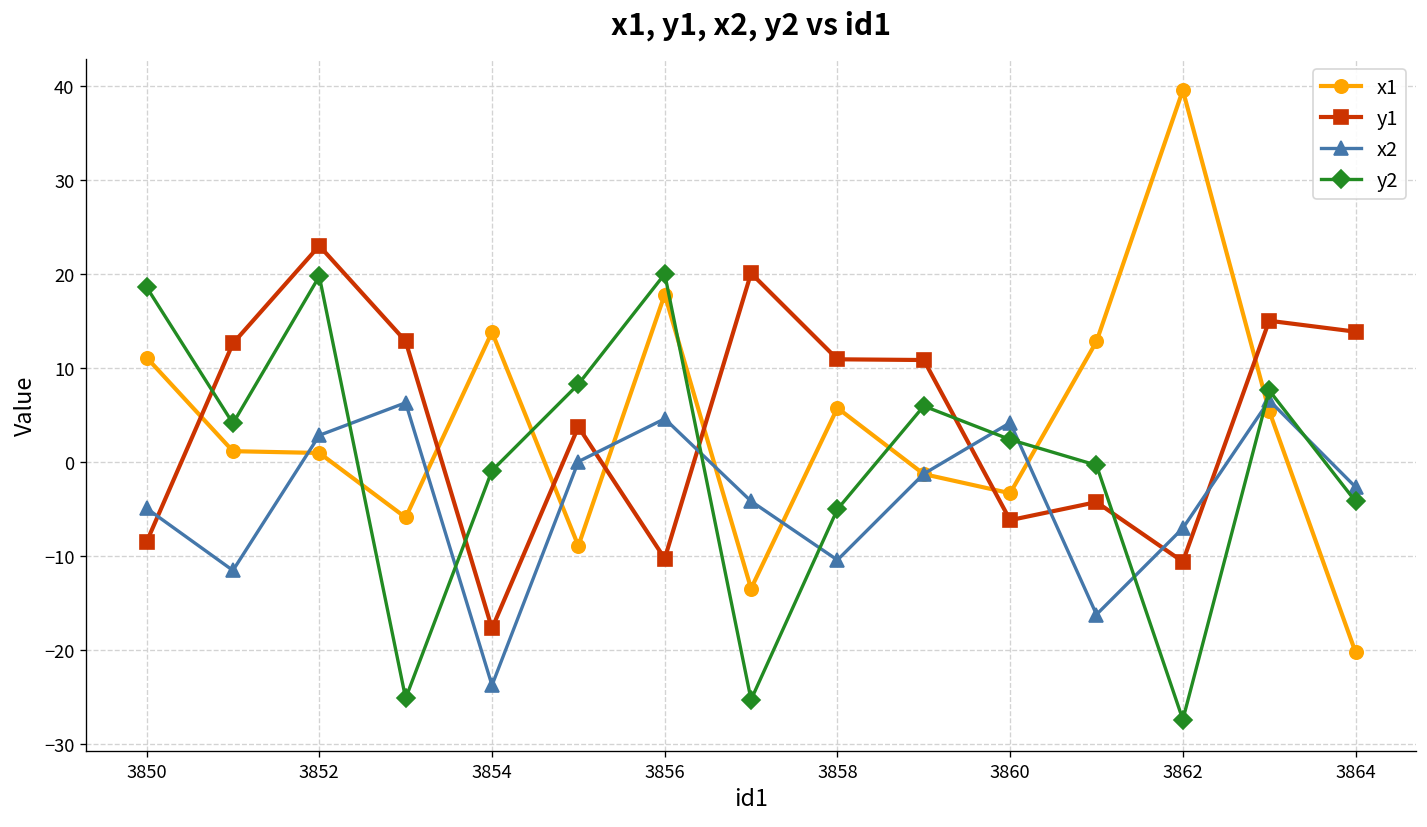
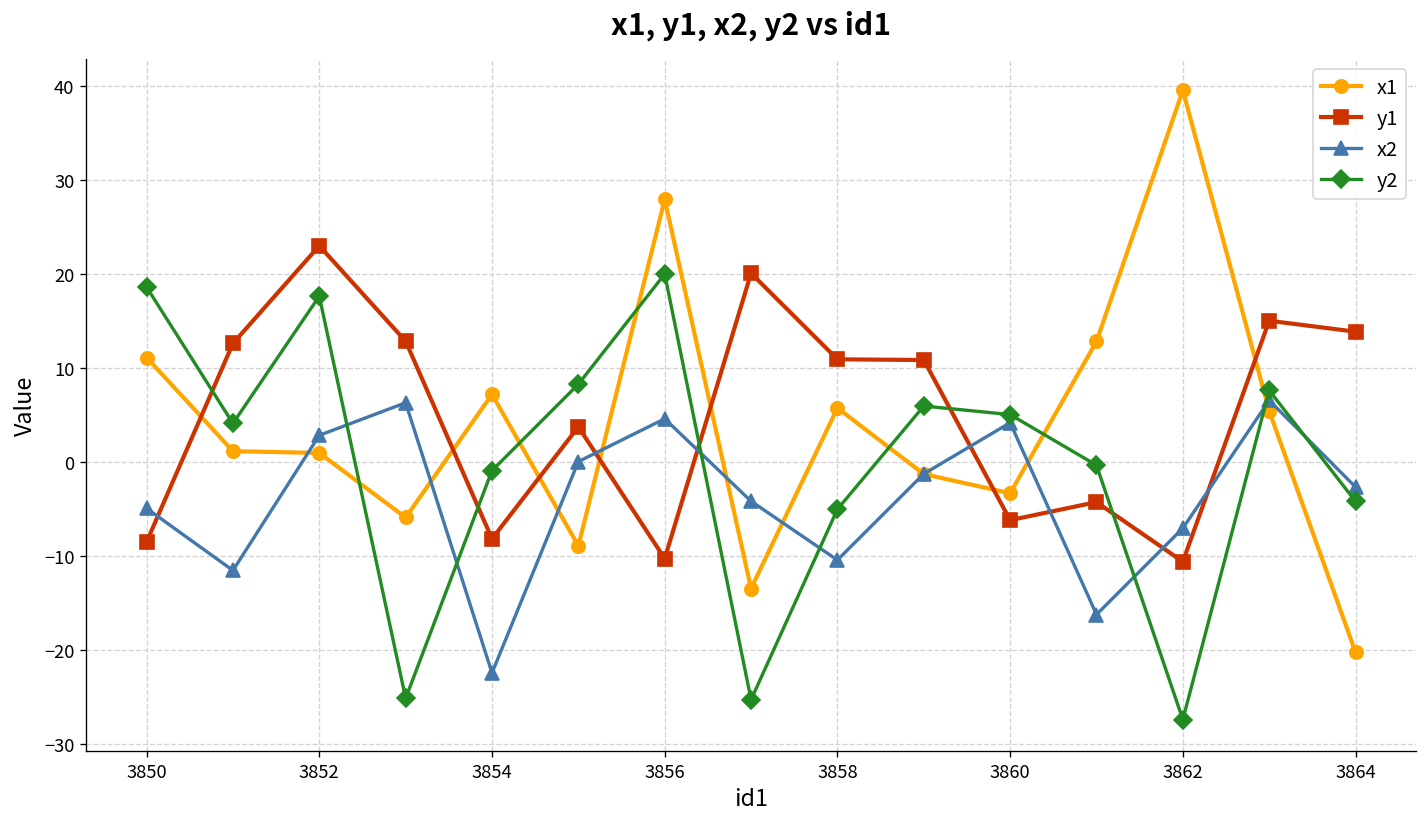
  {
    "x1": {
      "3850": 11,
      "3852": 1,
-     "3854": 14,
-     "3856": 18,
+     "3854": 7,
+     "3856": 28,
      "3858": 6,
      "3860": -3,
      "3862": 40,
      "3864": -20
    },
    "y1": {
      "3850": -9,
      "3852": 23,
-     "3854": -18,
+     "3854": -8,
      "3856": -10,
      "3858": 11,
      "3860": -6,
      "3862": -11,
      "3864": 14
    },
    "x2": {
      "3850": -5,
      "3852": 3,
-     "3854": -24,
+     "3854": -22,
      "3856": 5,
      "3858": -10,
      "3860": 4,
      "3862": -7,
      "3864": -3
    },
    "y2": {
      "3850": 19,
-     "3852": 20,
+     "3852": 18,
      "3854": -1,
      "3856": 20,
      "3858": -5,
-     "3860": 2,
+     "3860": 5,
      "3862": -27,
      "3864": -4
    }
  }
